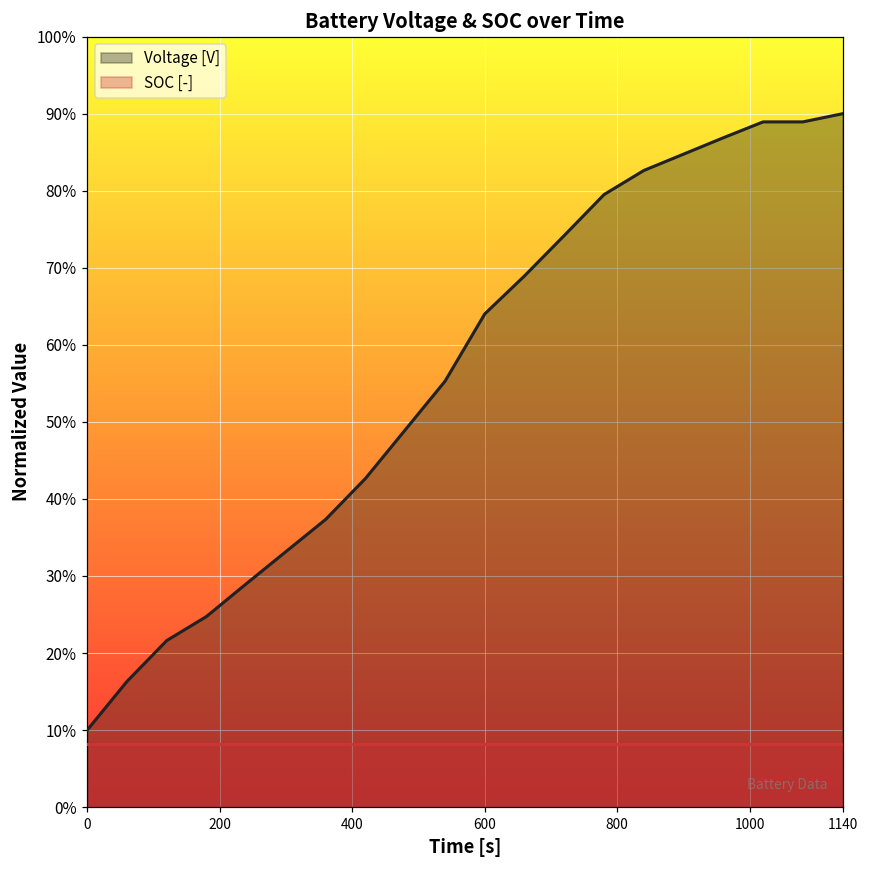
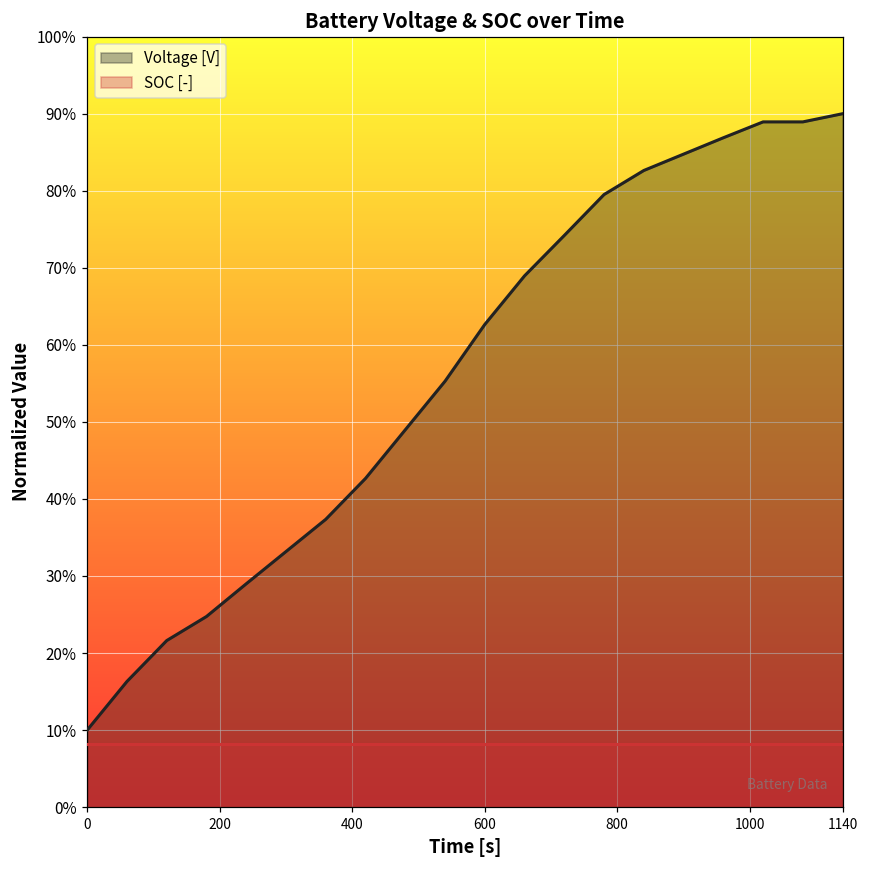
  {
    "Voltage [V]": {
      "0": "10%",
-     "600": "64%",
+     "600": "63%",
      "1140": "90%"
    },
    "SOC [-]": {
      "0": "8%",
      "600": "8%",
      "1140": "8%"
    }
  }
